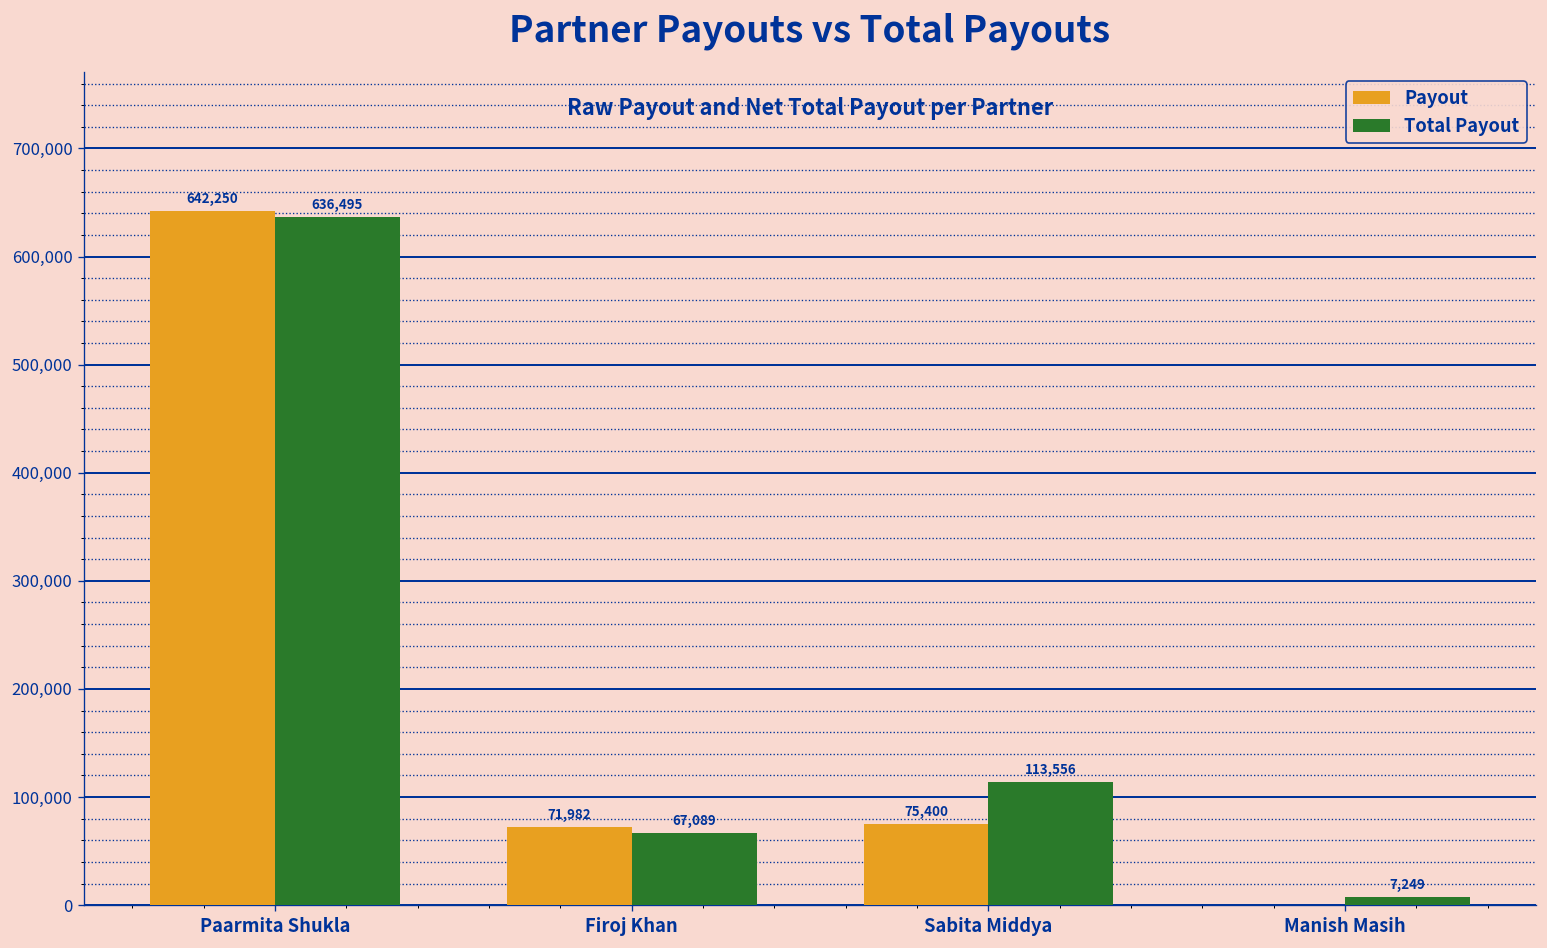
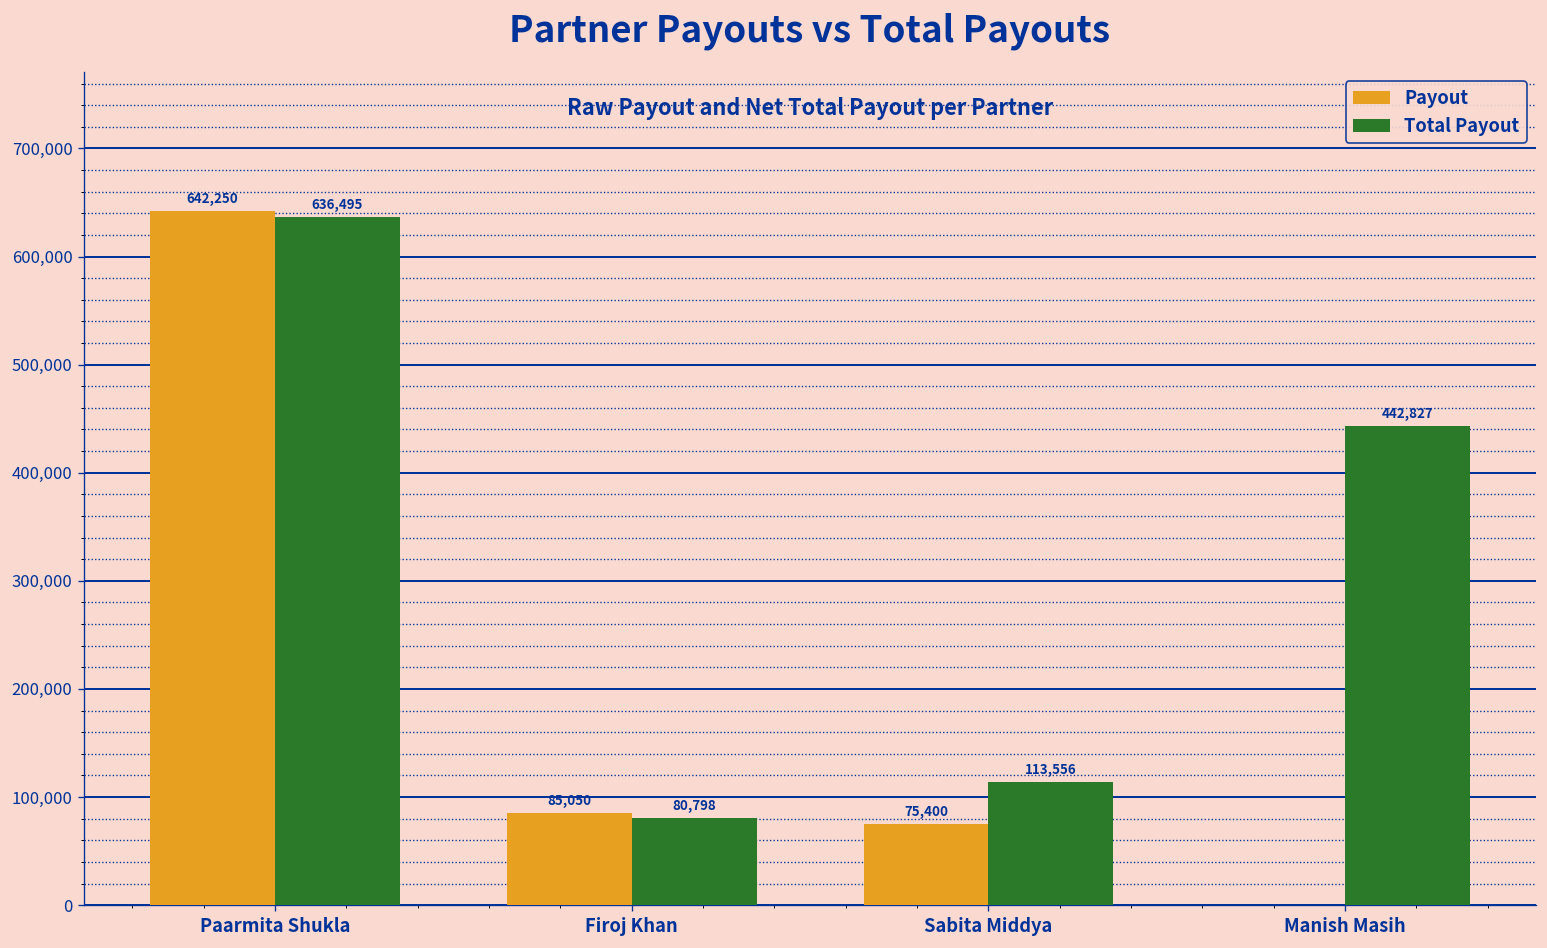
  {
    "Payout": {
      "Paarmita Shukla": "642,250",
-     "Firoj Khan": "71,982",
+     "Firoj Khan": "85,050",
      "Sabita Middya": "75,400"
    },
    "Total Payout": {
      "Paarmita Shukla": "636,495",
-     "Firoj Khan": "67,089",
+     "Firoj Khan": "80,798",
      "Sabita Middya": "113,556",
-     "Manish Masih": "7,249"
+     "Manish Masih": "442,827"
    }
  }
